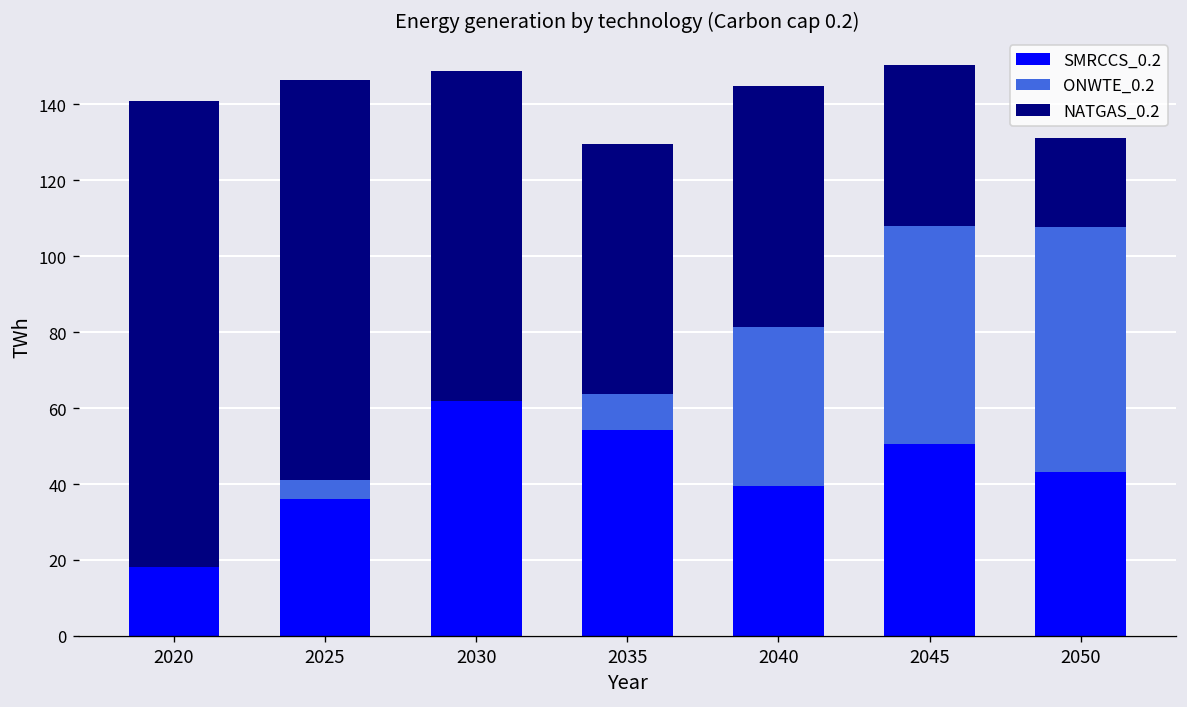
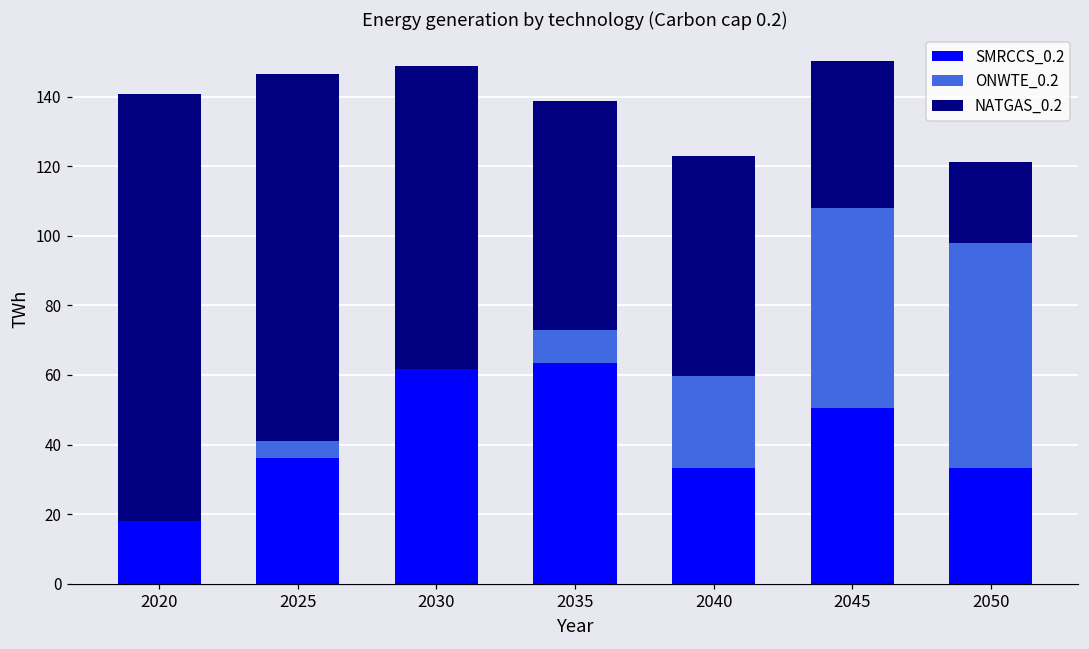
  {
    "SMRCCS_0.2": {
      "2020": 18,
      "2025": 36,
      "2030": 62,
-     "2035": 54,
-     "2040": 40,
+     "2035": 63,
+     "2040": 33,
      "2045": 51,
-     "2050": 43
+     "2050": 33
    },
    "ONWTE_0.2": {
      "2020": 0,
      "2025": 5,
      "2030": 0,
      "2035": 10,
-     "2040": 42,
+     "2040": 26,
      "2045": 58,
      "2050": 65
    },
    "NATGAS_0.2": {
      "2020": 123,
      "2025": 105,
      "2030": 87,
      "2035": 66,
      "2040": 63,
      "2045": 42,
      "2050": 23
    }
  }
